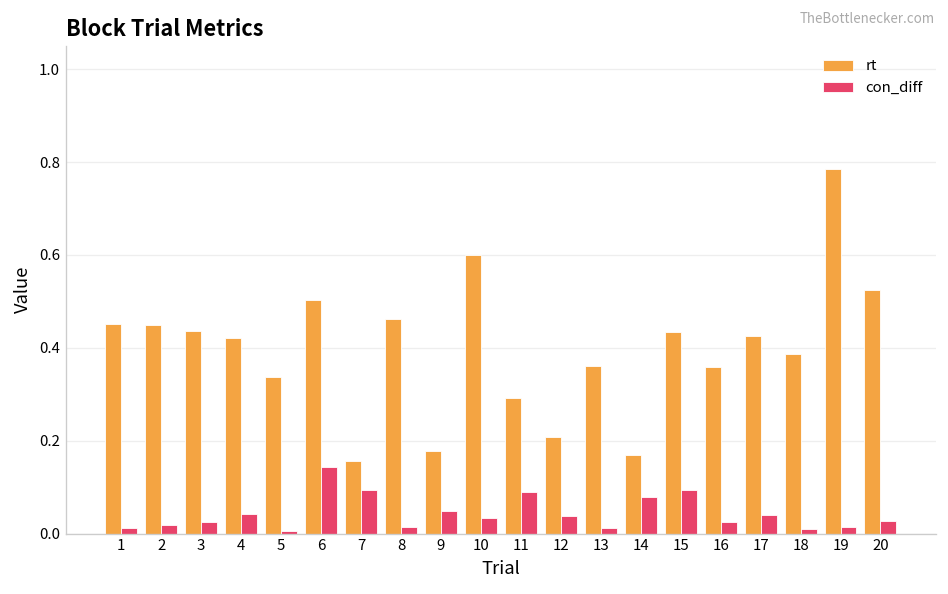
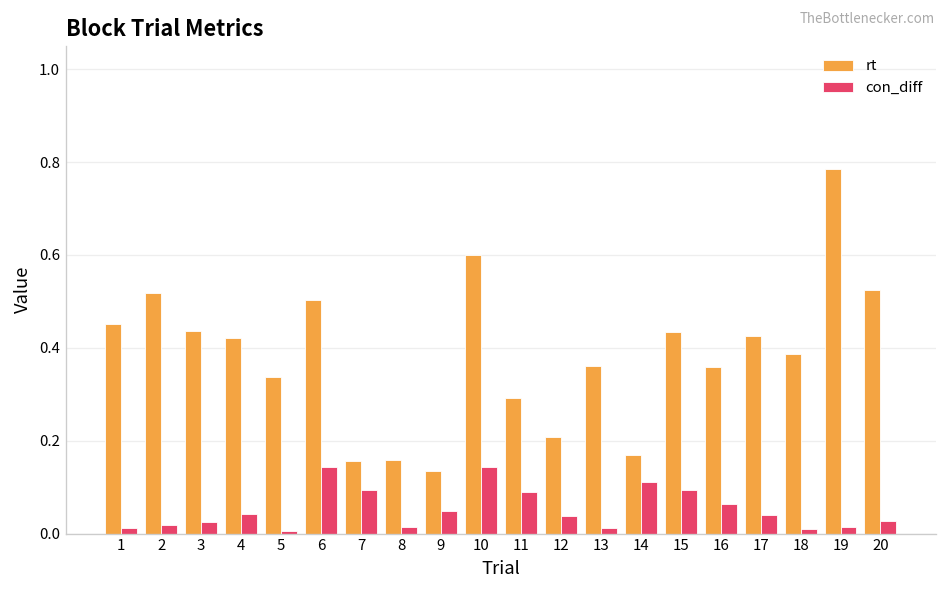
  {
    "rt": {
      "1": 0.45,
-     "2": 0.45,
+     "2": 0.52,
      "3": 0.44,
      "4": 0.42,
      "5": 0.34,
      "6": 0.50,
      "7": 0.16,
-     "8": 0.46,
-     "9": 0.18,
+     "8": 0.16,
+     "9": 0.13,
      "10": 0.60,
      "11": 0.29,
      "12": 0.21,
      "13": 0.36,
      "14": 0.17,
      "15": 0.43,
      "16": 0.36,
      "17": 0.43,
      "18": 0.39,
      "19": 0.79,
      "20": 0.52
    },
    "con_diff": {
      "1": 0.01,
      "2": 0.02,
      "3": 0.02,
      "4": 0.04,
      "6": 0.14,
      "7": 0.09,
      "8": 0.01,
      "9": 0.05,
-     "10": 0.03,
+     "10": 0.14,
      "11": 0.09,
      "12": 0.04,
      "13": 0.01,
-     "14": 0.08,
+     "14": 0.11,
      "15": 0.09,
-     "16": 0.02,
+     "16": 0.06,
      "17": 0.04,
      "18": 0.01,
      "19": 0.01,
      "20": 0.03
    }
  }
